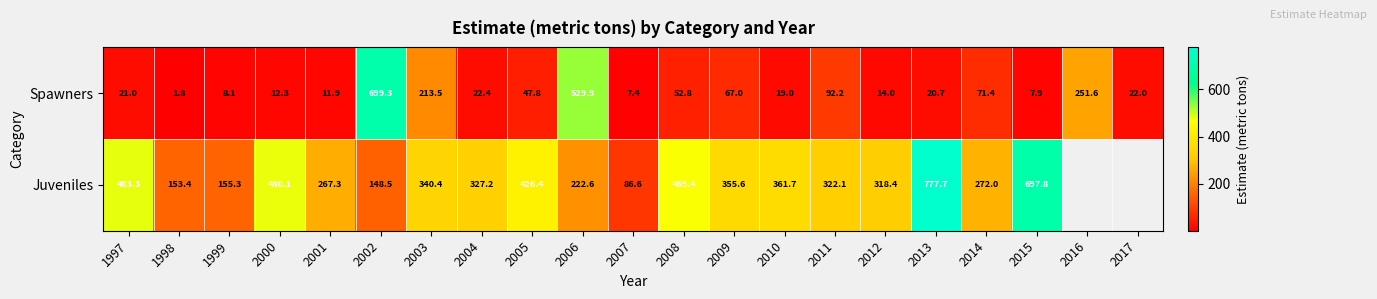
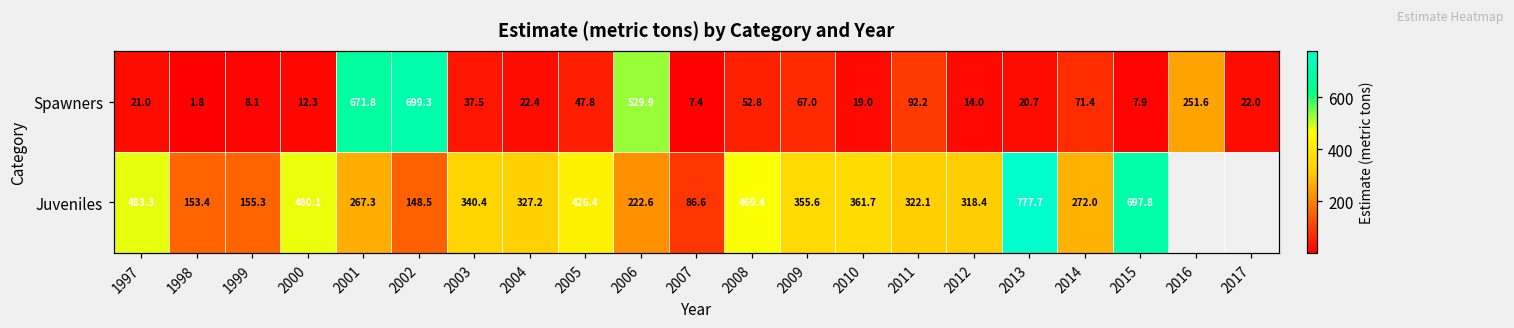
  {
    "Spawners": {
      "1997": 21.0,
      "1998": 1.8,
      "1999": 8.1,
      "2000": 12.3,
-     "2001": 11.9,
+     "2001": 671.8,
      "2002": 699.3,
-     "2003": 213.5,
+     "2003": 37.5,
      "2004": 22.4,
      "2005": 47.8,
      "2006": 529.9,
      "2007": 7.4,
      "2008": 52.8,
      "2009": 67.0,
      "2010": 19.0,
      "2011": 92.2,
      "2012": 14.0,
      "2013": 20.7,
      "2014": 71.4,
      "2015": 7.9,
      "2016": 251.6,
      "2017": 22.0
    },
    "Juveniles": {
      "1997": 483.3,
      "1998": 153.4,
      "1999": 155.3,
      "2000": 480.1,
      "2001": 267.3,
      "2002": 148.5,
      "2003": 340.4,
      "2004": 327.2,
      "2005": 426.4,
      "2006": 222.6,
      "2007": 86.6,
      "2008": 469.4,
      "2009": 355.6,
      "2010": 361.7,
      "2011": 322.1,
      "2012": 318.4,
      "2013": 777.7,
      "2014": 272.0,
      "2015": 697.8
    }
  }
